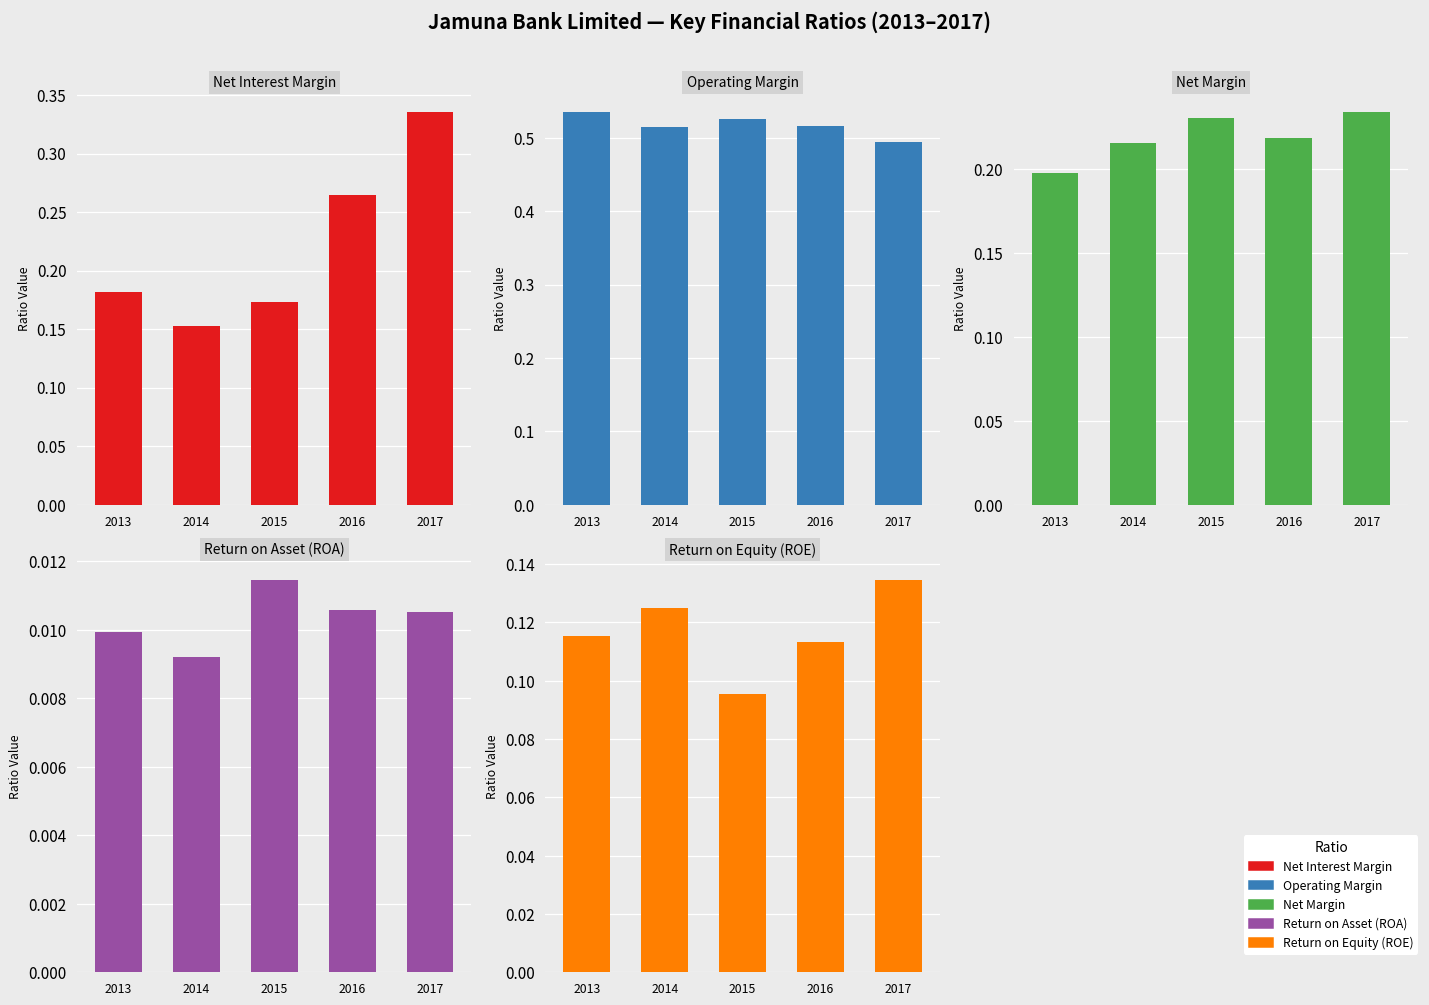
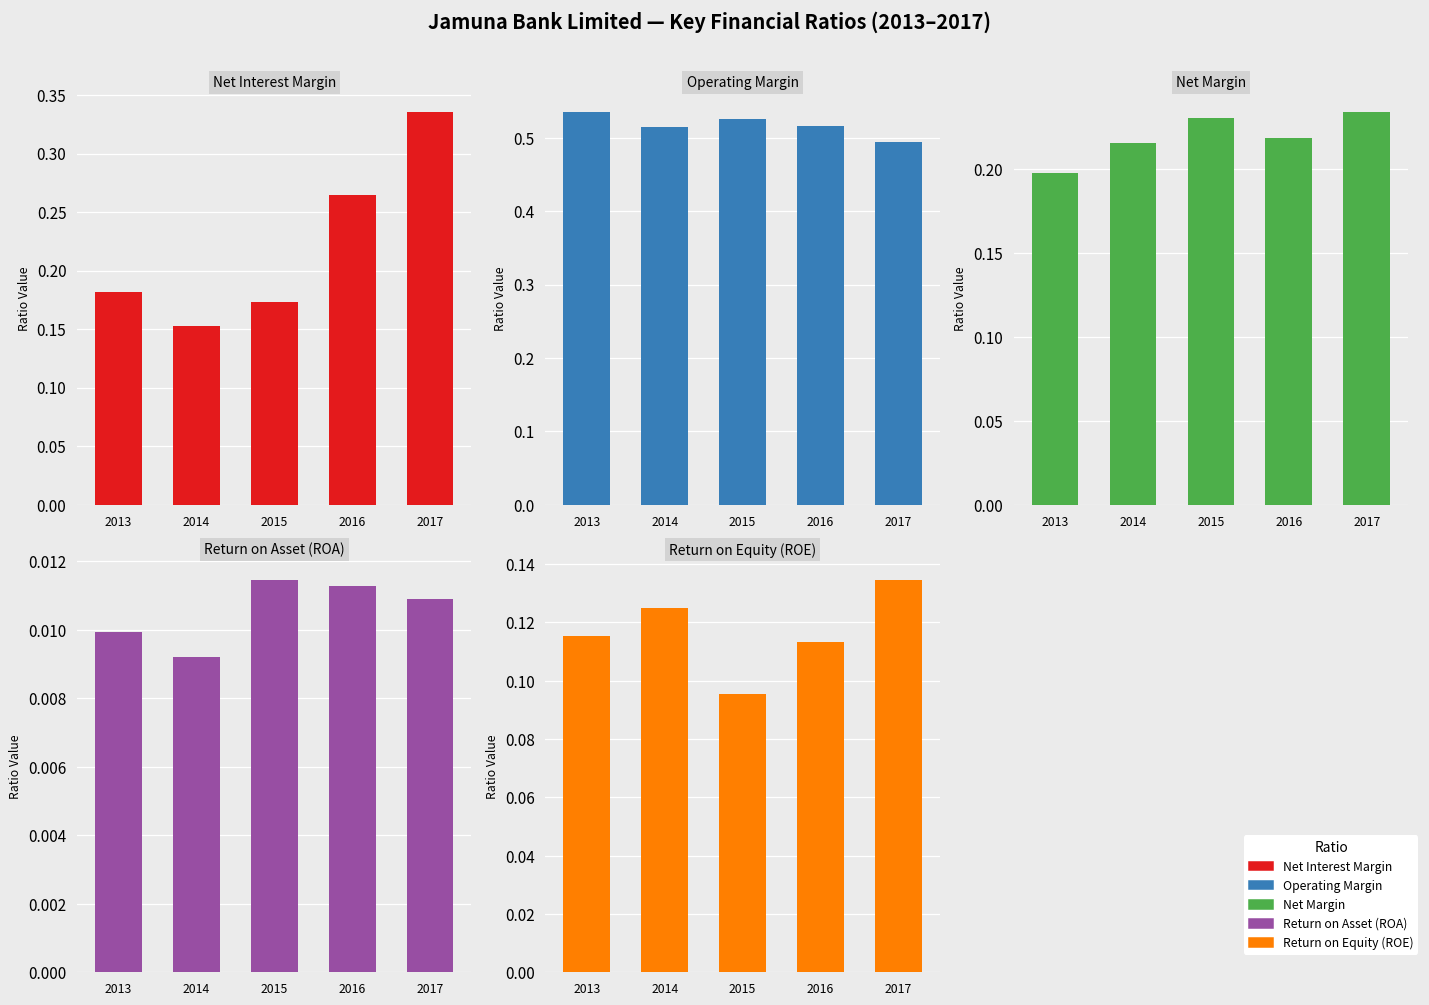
  {
    "Net Interest Margin": {
      "2013": 0.182,
      "2014": 0.153,
      "2015": 0.173,
      "2016": 0.264,
      "2017": 0.335
    },
    "Operating Margin": {
      "2013": 0.53,
      "2014": 0.51,
      "2015": 0.53,
      "2016": 0.52,
      "2017": 0.49
    },
    "Net Margin": {
      "2013": 0.198,
      "2014": 0.215,
      "2015": 0.231,
      "2016": 0.219,
      "2017": 0.234
    },
    "Return on Asset (ROA)": {
      "2013": 0.0099,
      "2014": 0.0092,
      "2015": 0.0115,
-     "2016": 0.0106,
-     "2017": 0.0105
+     "2016": 0.0113,
+     "2017": 0.0109
    },
    "Return on Equity (ROE)": {
      "2013": 0.116,
      "2014": 0.125,
      "2015": 0.095,
      "2016": 0.113,
      "2017": 0.135
    }
  }
